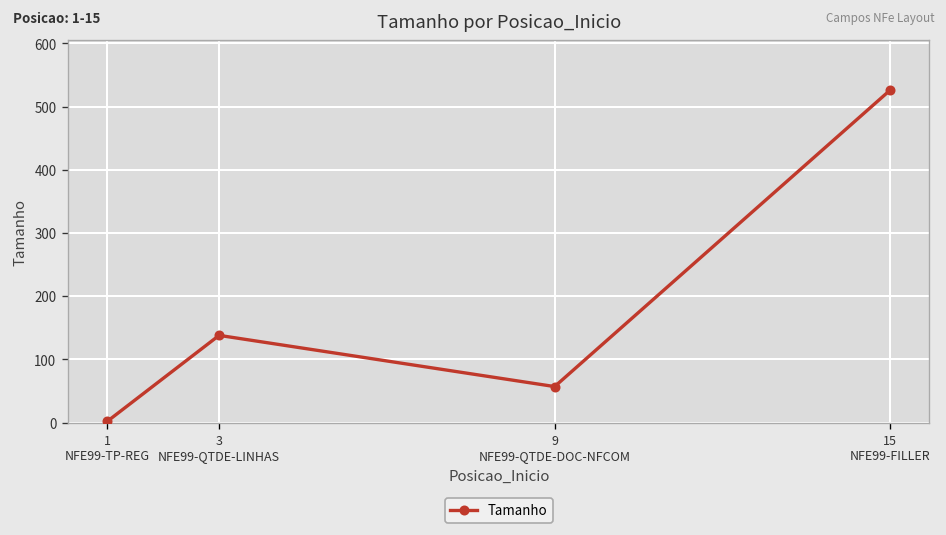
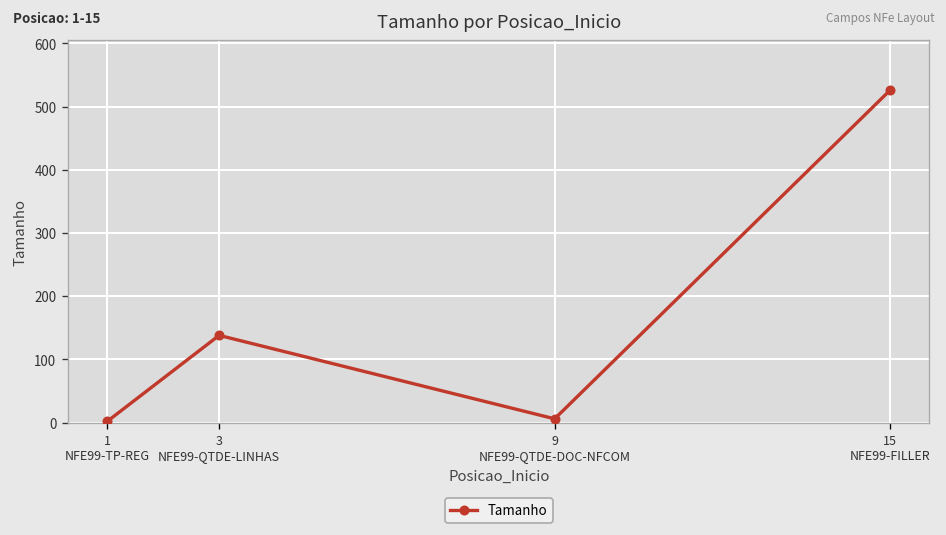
  {
    "1 NFE99-TP-REG": 0,
    "3 NFE99-QTDE-LINHAS": 140,
-   "9 NFE99-QTDE-DOC-NFCOM": 60,
+   "9 NFE99-QTDE-DOC-NFCOM": 10,
    "15 NFE99-FILLER": 530
  }
